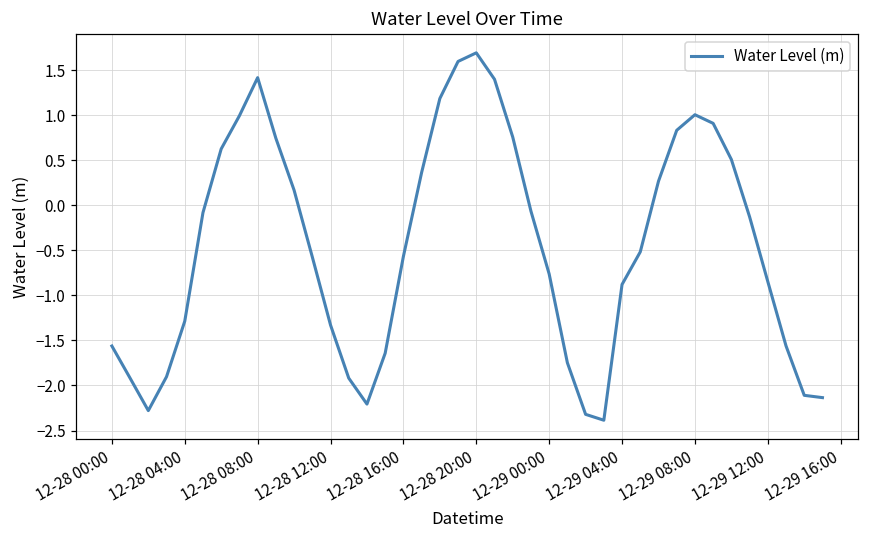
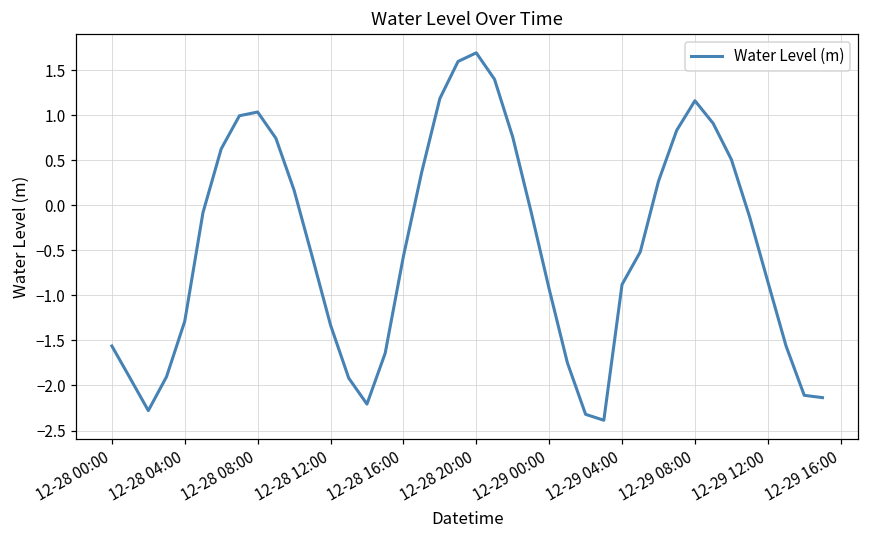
  {
    "12-28 00:00": -1.6,
    "12-28 04:00": -1.3,
-   "12-28 08:00": 1.4,
+   "12-28 08:00": 1.0,
    "12-28 12:00": -1.3,
    "12-28 16:00": -0.6,
    "12-28 20:00": 1.7,
-   "12-29 00:00": -0.8,
+   "12-29 00:00": -0.9,
    "12-29 04:00": -0.9,
-   "12-29 08:00": 1.0,
+   "12-29 08:00": 1.2,
    "12-29 12:00": -0.8
  }
